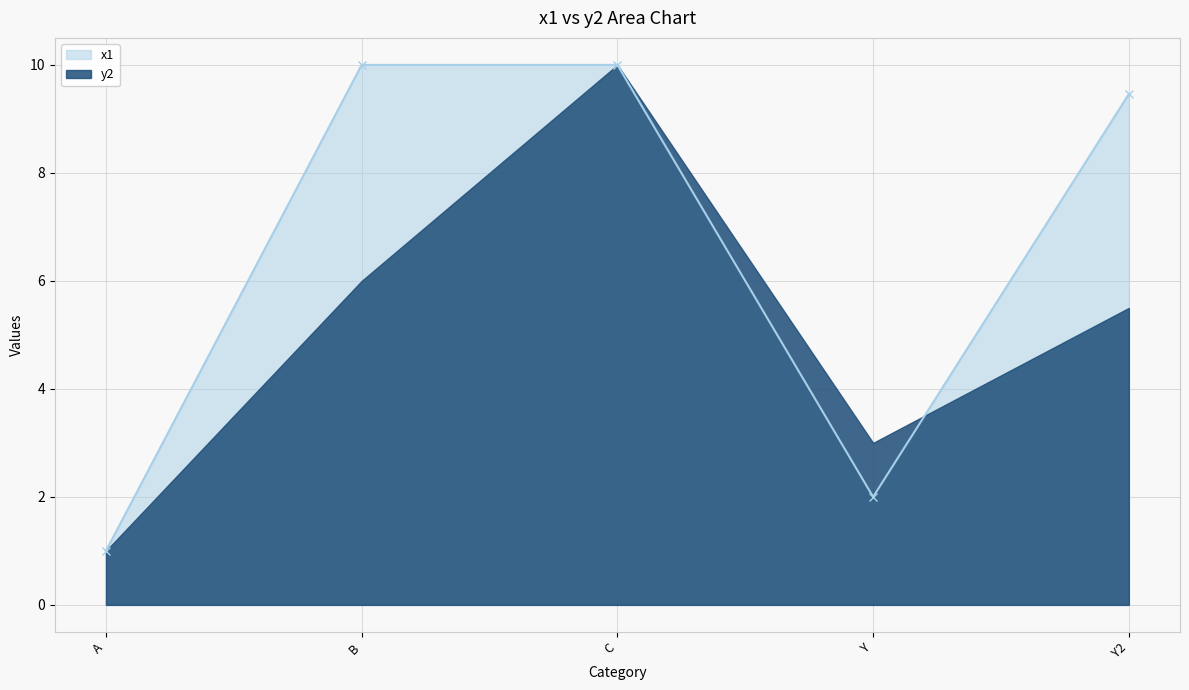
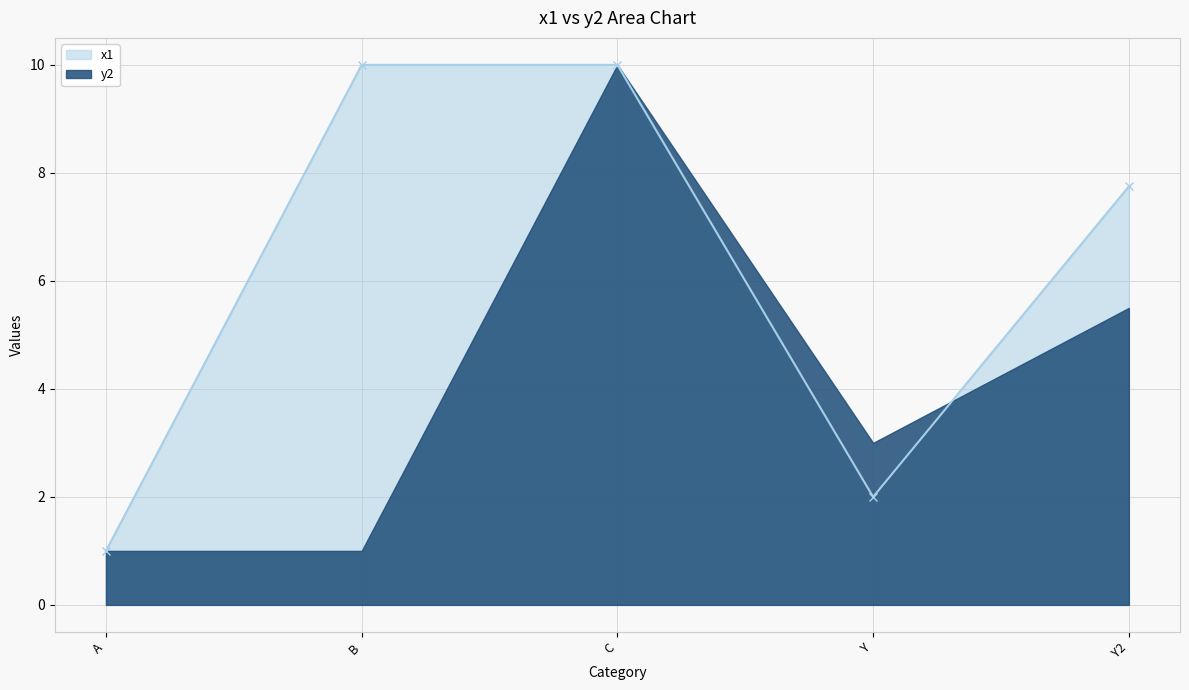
  {
    "x1": {
      "B": 10.0,
      "Y": 2.0,
-     "Y2": 9.5
+     "Y2": 7.8
    },
    "y2": {
-     "B": 6,
+     "B": 1,
      "Y": 3,
      "Y2": 5.5
    }
  }
